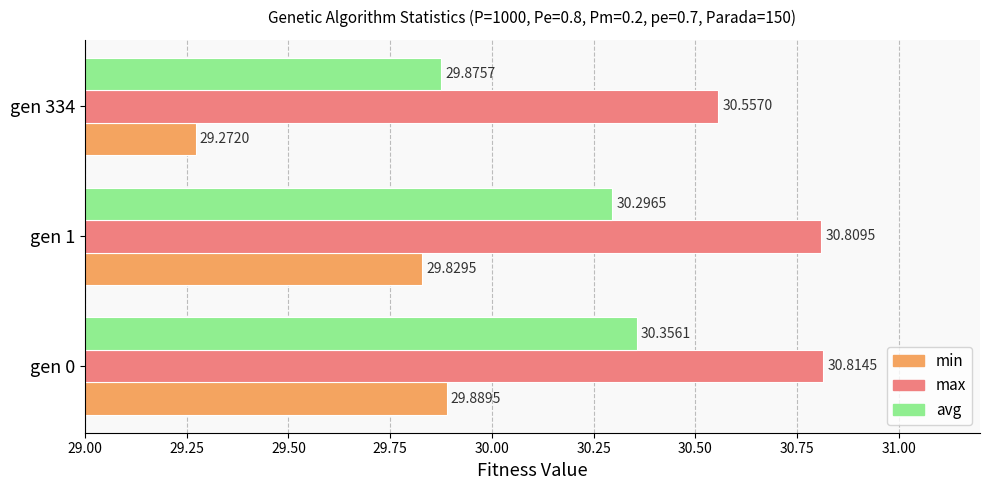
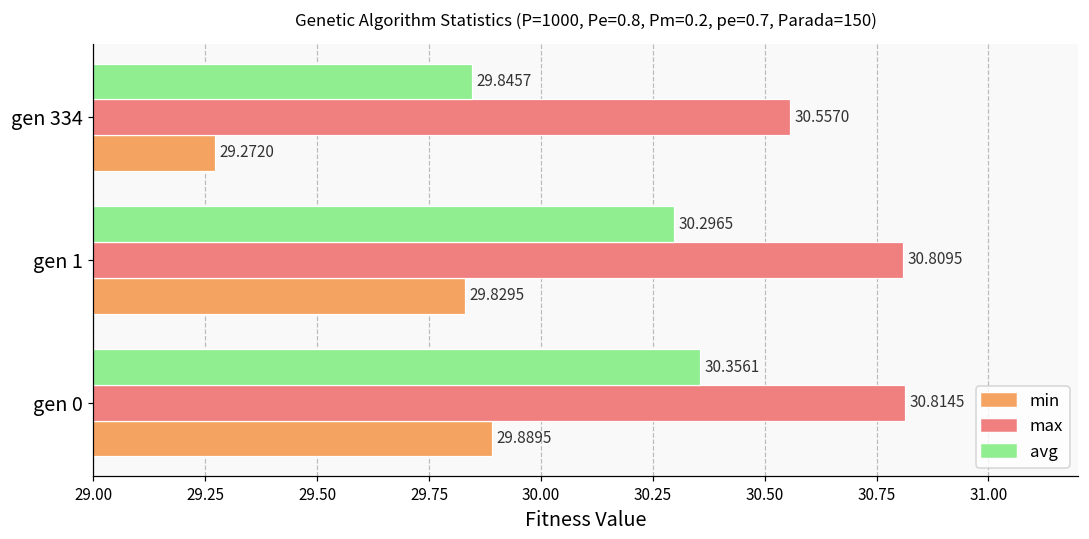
  {
    "avg": {
-     "gen 334": 29.8757,
+     "gen 334": 29.8457,
      "gen 1": 30.2965,
      "gen 0": 30.3561
    }
  }
